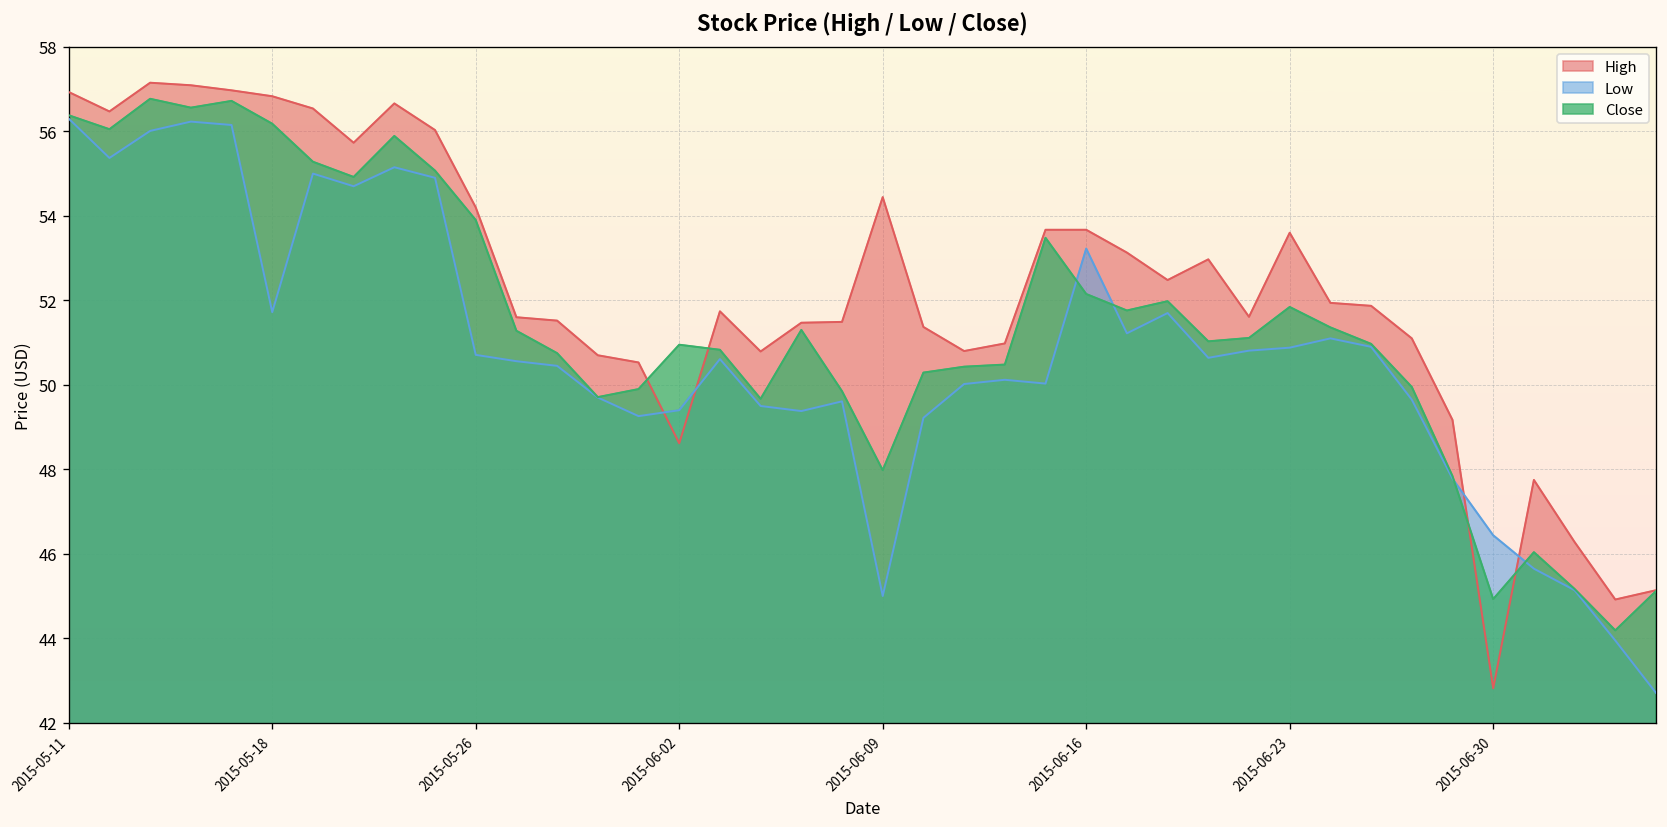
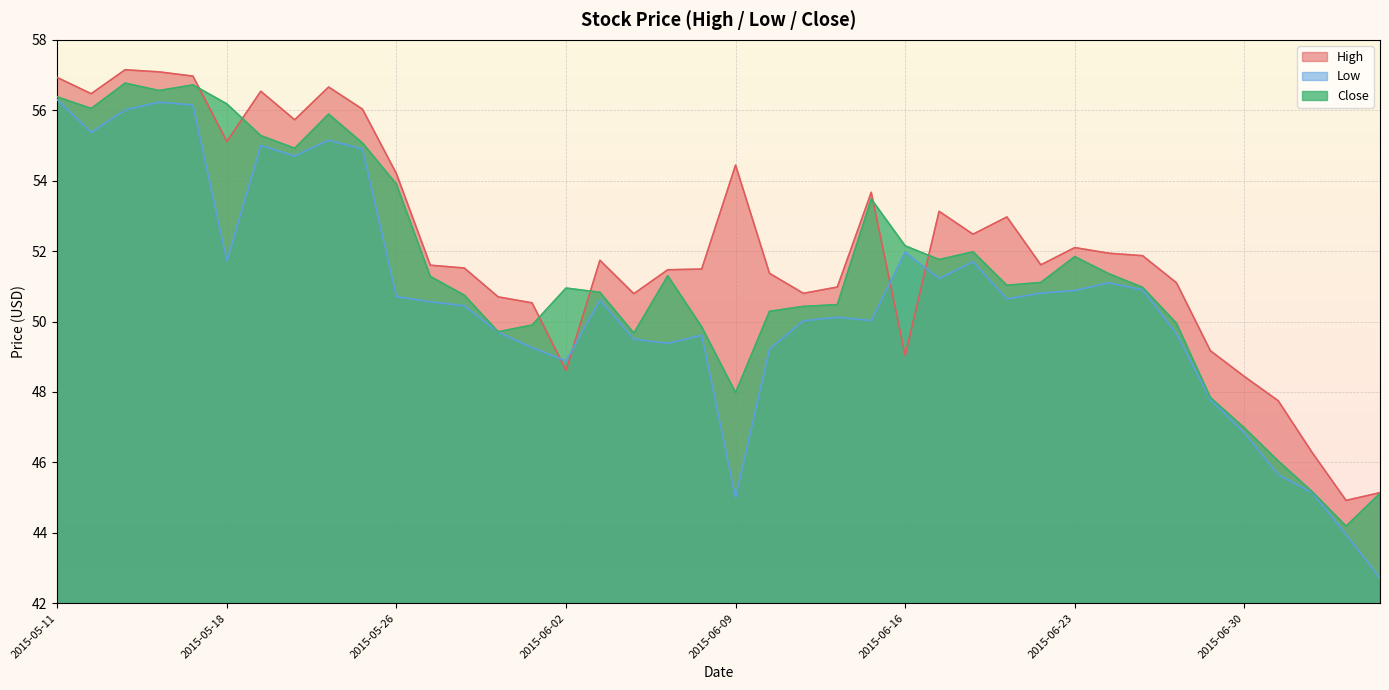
  {
    "High": {
      "2015-05-11": 56.9,
-     "2015-05-18": 56.8,
+     "2015-05-18": 55.1,
      "2015-05-26": 54.2,
      "2015-06-02": 48.6,
      "2015-06-09": 54.4,
-     "2015-06-16": 53.7,
-     "2015-06-23": 53.6,
-     "2015-06-30": 42.8
+     "2015-06-16": 49.0,
+     "2015-06-23": 52.1,
+     "2015-06-30": 48.4
    },
    "Low": {
      "2015-05-11": 56.3,
      "2015-05-18": 51.7,
      "2015-05-26": 50.7,
-     "2015-06-02": 49.4,
+     "2015-06-02": 48.9,
      "2015-06-09": 45.0,
-     "2015-06-16": 53.2,
+     "2015-06-16": 52.0,
      "2015-06-23": 50.9,
-     "2015-06-30": 46.4
+     "2015-06-30": 46.8
    },
    "Close": {
      "2015-05-11": 56.4,
      "2015-05-18": 56.2,
      "2015-05-26": 53.9,
      "2015-06-02": 51.0,
      "2015-06-09": 48.0,
      "2015-06-16": 52.2,
      "2015-06-23": 51.8,
-     "2015-06-30": 44.9
+     "2015-06-30": 47.0
    }
  }
